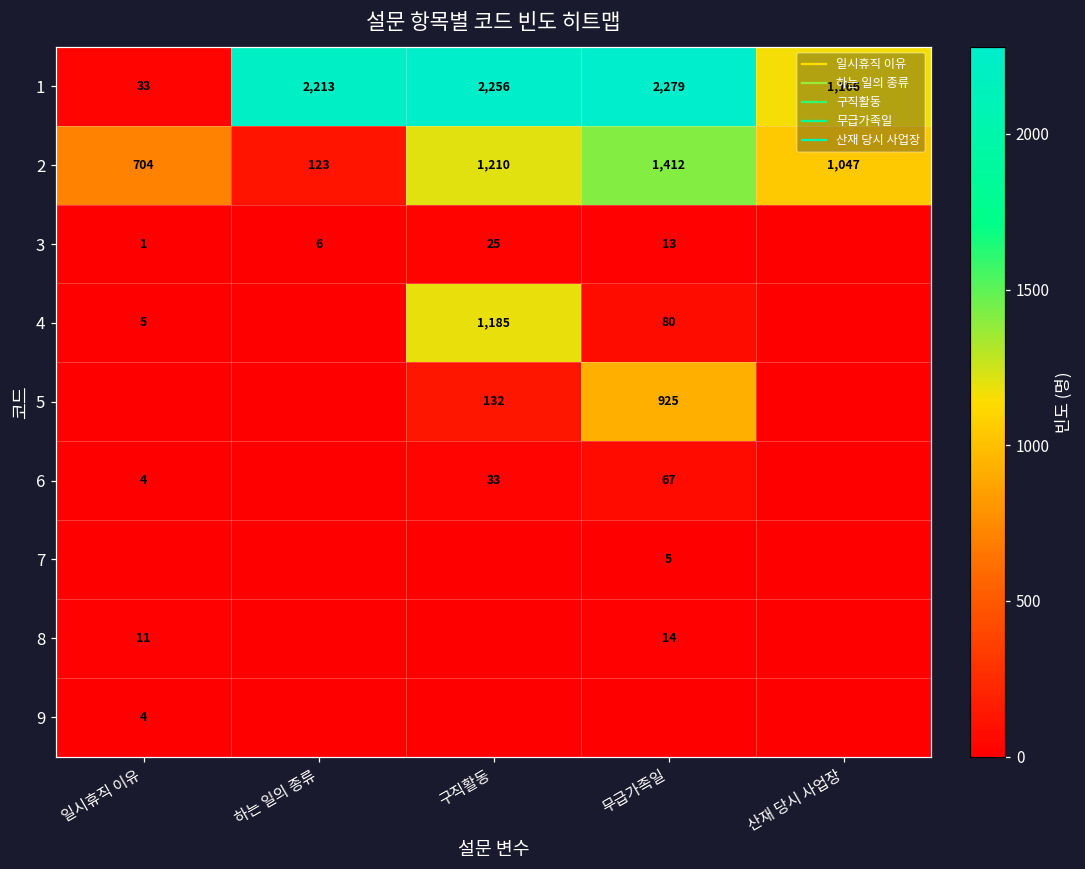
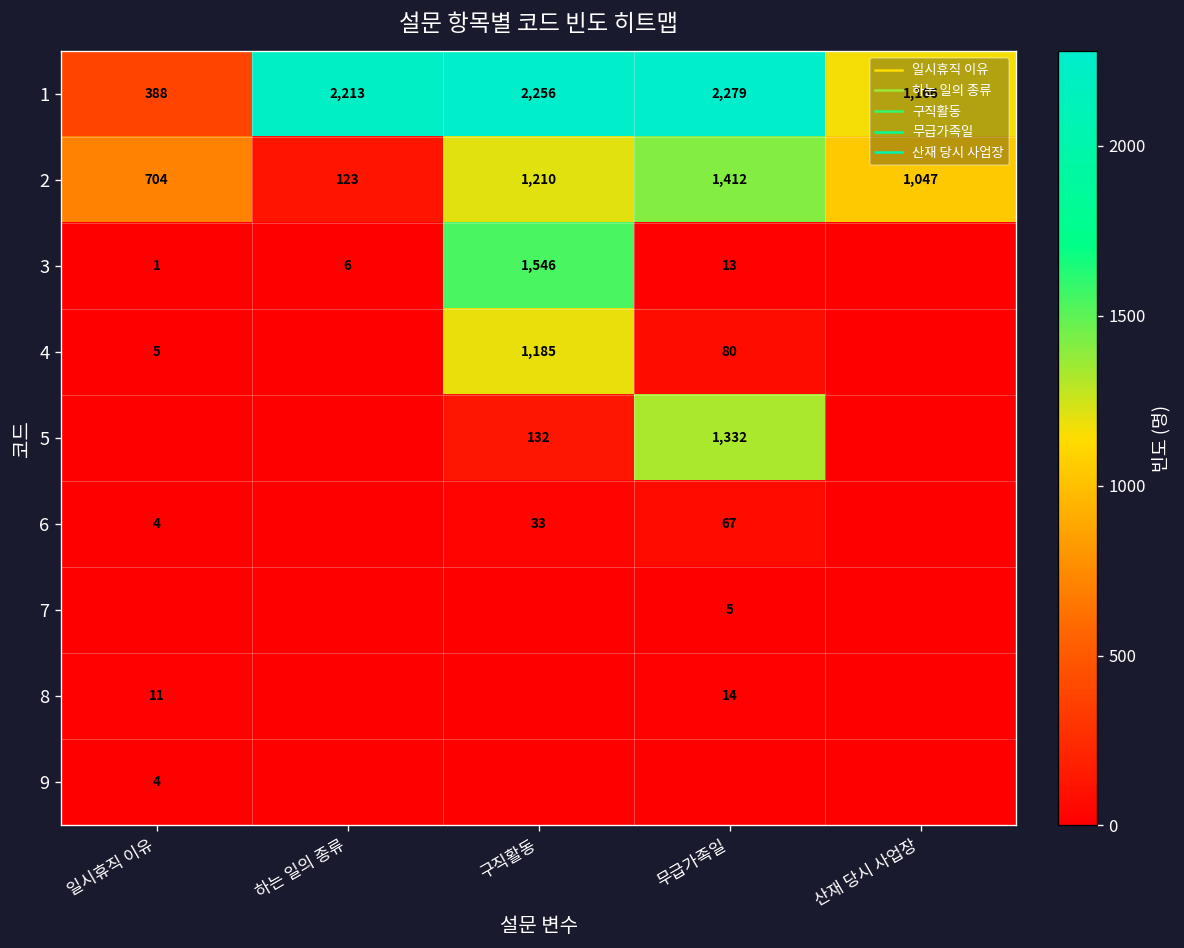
  {
    "1": {
-     "일시휴직 이유": "33",
+     "일시휴직 이유": "388",
      "하는 일의 종류": "2,213",
      "구직활동": "2,256",
      "무급가족일": "2,279"
    },
    "2": {
      "일시휴직 이유": "704",
      "하는 일의 종류": "123",
      "구직활동": "1,210",
      "무급가족일": "1,412",
      "산재 당시 사업장": "1,047"
    },
    "3": {
      "일시휴직 이유": "1",
      "하는 일의 종류": "6",
-     "구직활동": "25",
+     "구직활동": "1,546",
      "무급가족일": "13"
    },
    "4": {
      "일시휴직 이유": "5",
      "구직활동": "1,185",
      "무급가족일": "80"
    },
    "5": {
      "구직활동": "132",
-     "무급가족일": "925"
+     "무급가족일": "1,332"
    },
    "6": {
      "일시휴직 이유": "4",
      "구직활동": "33",
      "무급가족일": "67"
    },
    "7": {
      "무급가족일": "5"
    },
    "8": {
      "일시휴직 이유": "11",
      "무급가족일": "14"
    },
    "9": {
      "일시휴직 이유": "4"
    }
  }
